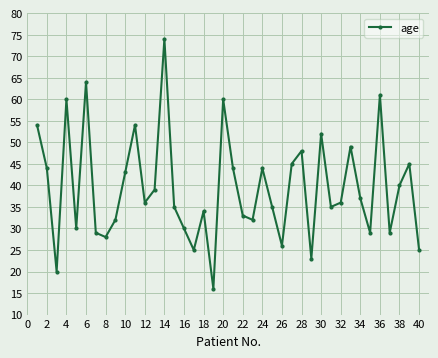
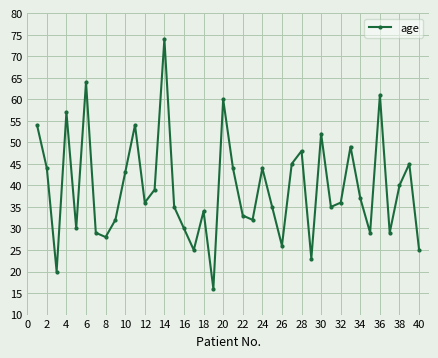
  {
    "2": 44,
-   "4": 60,
+   "4": 57,
    "6": 64,
    "8": 28,
    "10": 43,
    "12": 36,
    "14": 74,
    "16": 30,
    "18": 34,
    "20": 60,
    "22": 33,
    "24": 44,
    "26": 26,
    "28": 48,
    "30": 52,
    "32": 36,
    "34": 37,
    "36": 61,
    "38": 40,
    "40": 25
  }
